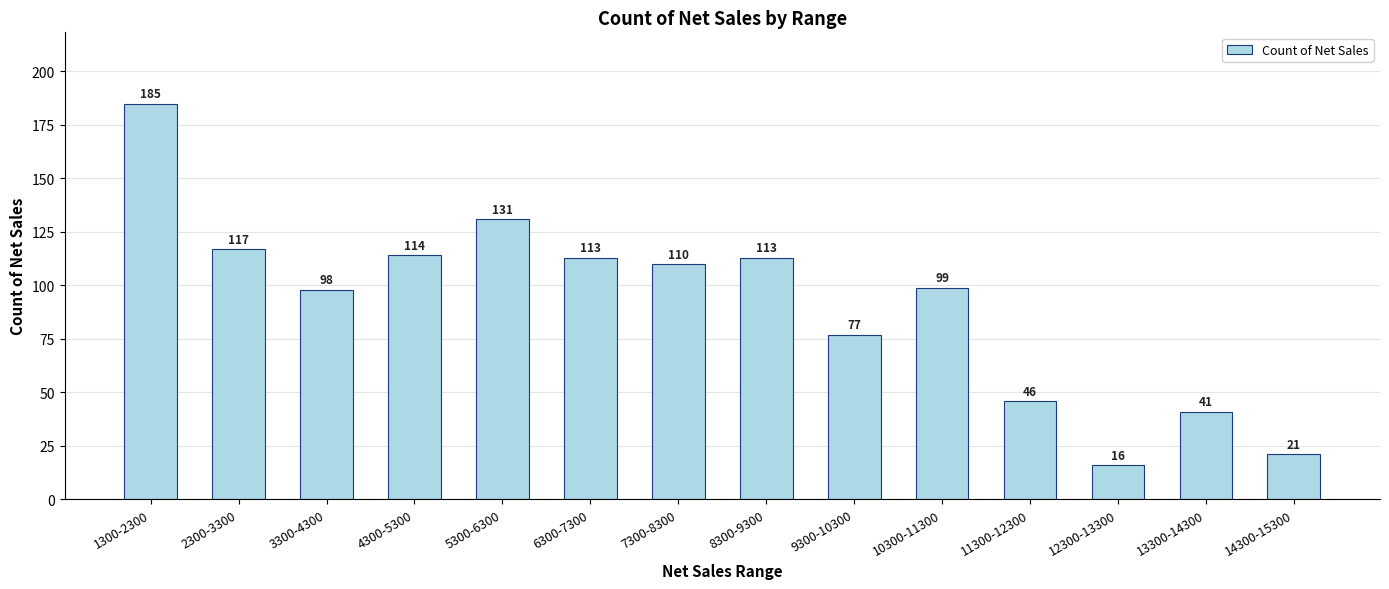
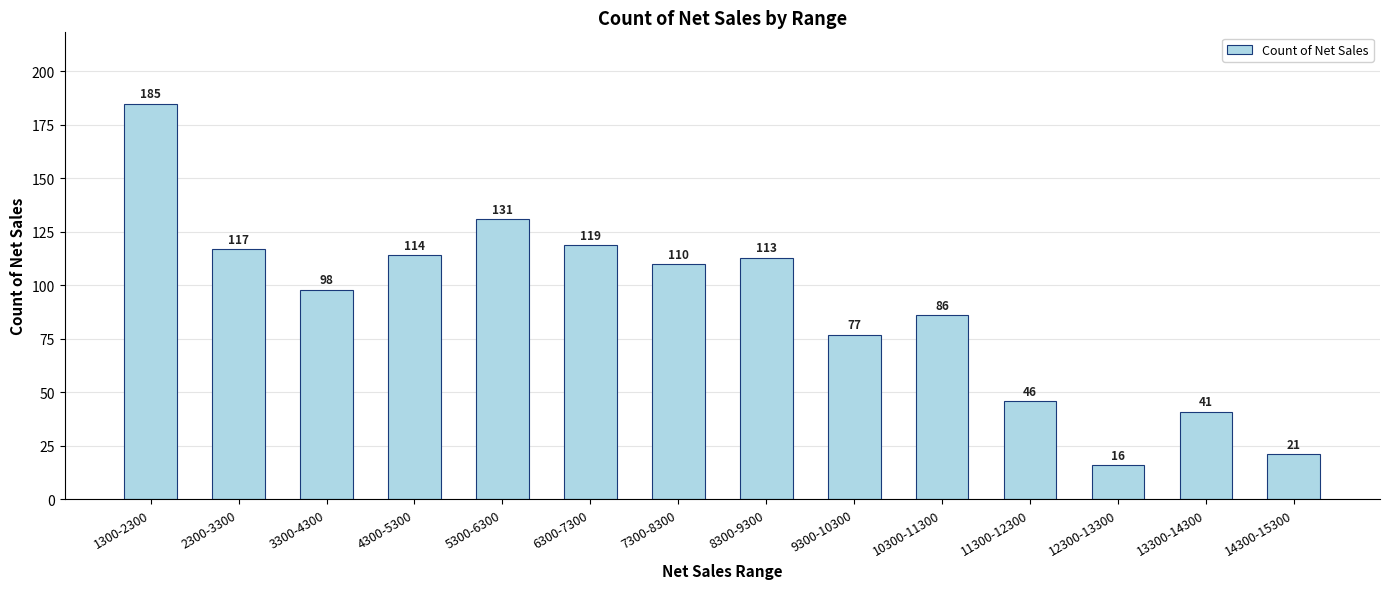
  {
    "1300-2300": 185,
    "2300-3300": 117,
    "3300-4300": 98,
    "4300-5300": 114,
    "5300-6300": 131,
-   "6300-7300": 113,
+   "6300-7300": 119,
    "7300-8300": 110,
    "8300-9300": 113,
    "9300-10300": 77,
-   "10300-11300": 99,
+   "10300-11300": 86,
    "11300-12300": 46,
    "12300-13300": 16,
    "13300-14300": 41,
    "14300-15300": 21
  }
